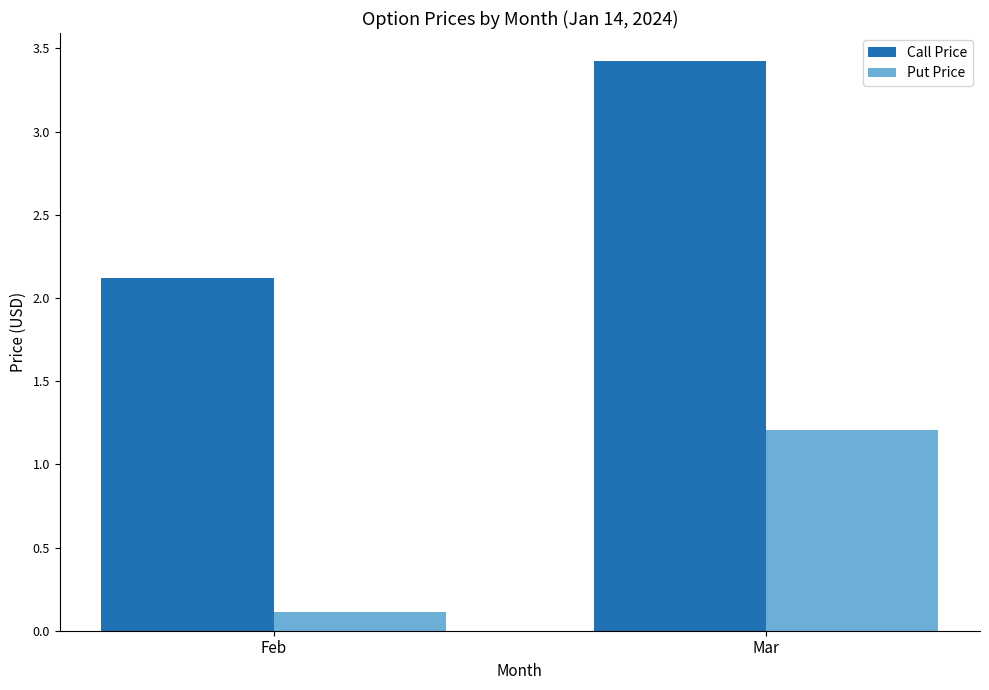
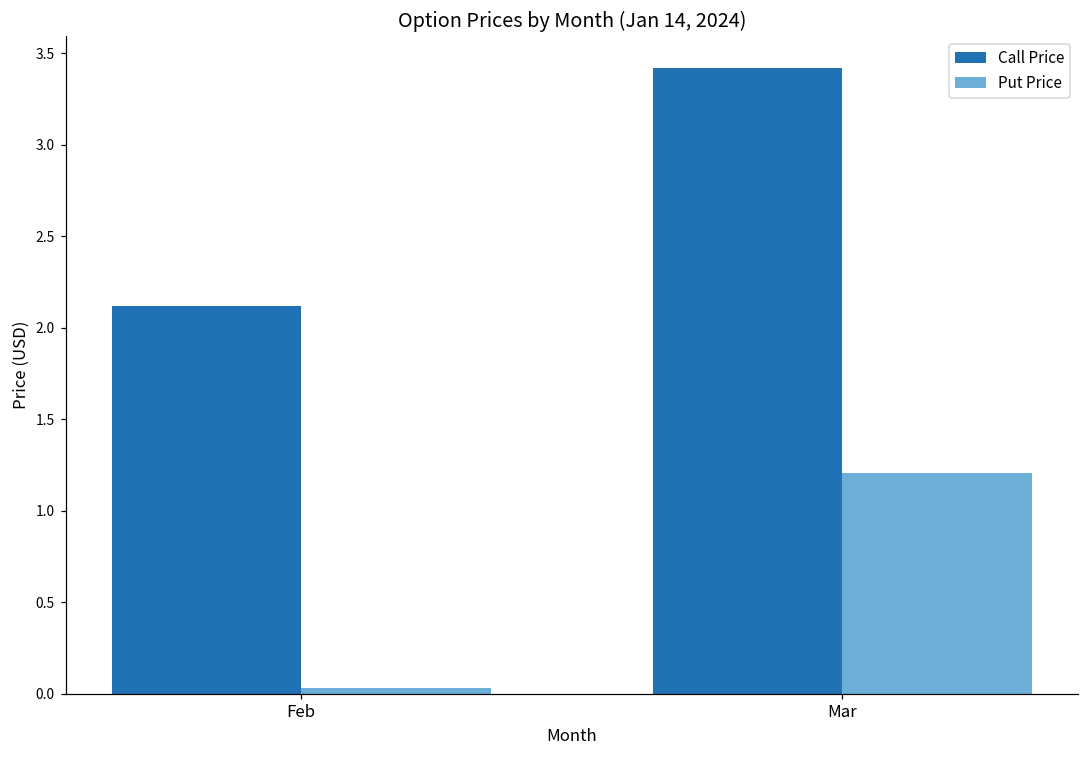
  {
    "Call Price": {
      "Feb": 2.12,
      "Mar": 3.42
    },
    "Put Price": {
-     "Feb": 0.11,
+     "Feb": 0.03,
      "Mar": 1.21
    }
  }
